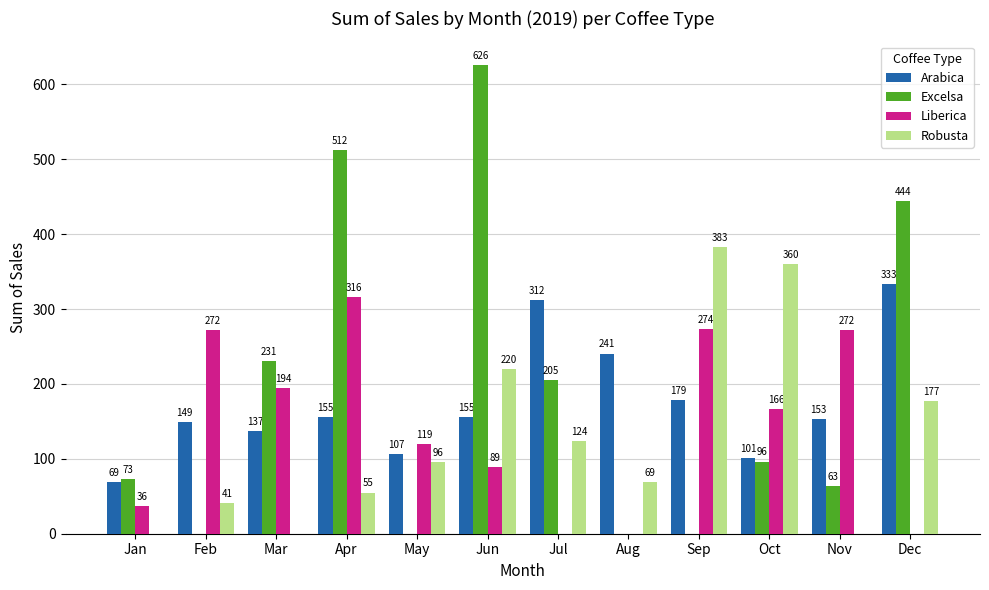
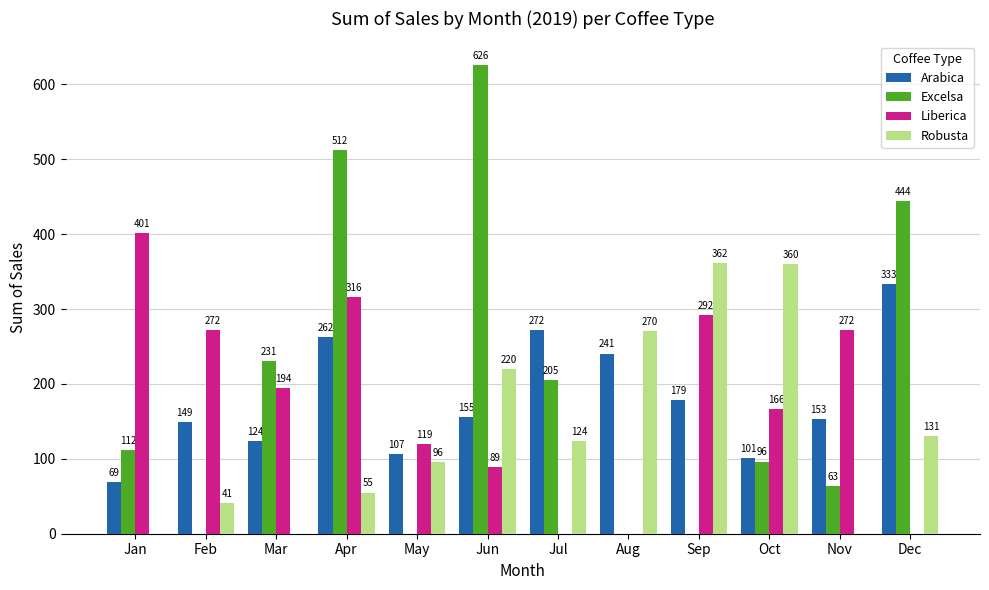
  {
    "Arabica": {
      "Jan": 69,
      "Feb": 149,
-     "Mar": 137,
-     "Apr": 155,
+     "Mar": 124,
+     "Apr": 262,
      "May": 107,
      "Jun": 155,
-     "Jul": 312,
+     "Jul": 272,
      "Aug": 241,
      "Sep": 179,
      "Oct": 101,
      "Nov": 153,
      "Dec": 333
    },
    "Excelsa": {
-     "Jan": 73,
+     "Jan": 112,
      "Mar": 231,
      "Apr": 512,
      "Jun": 626,
      "Jul": 205,
      "Oct": 96,
      "Nov": 63,
      "Dec": 444
    },
    "Liberica": {
-     "Jan": 36,
+     "Jan": 401,
      "Feb": 272,
      "Mar": 194,
      "Apr": 316,
      "May": 119,
      "Jun": 89,
-     "Sep": 274,
+     "Sep": 292,
      "Oct": 166,
      "Nov": 272
    },
    "Robusta": {
      "Feb": 41,
      "Apr": 55,
      "May": 96,
      "Jun": 220,
      "Jul": 124,
-     "Aug": 69,
-     "Sep": 383,
+     "Aug": 270,
+     "Sep": 362,
      "Oct": 360,
-     "Dec": 177
+     "Dec": 131
    }
  }
